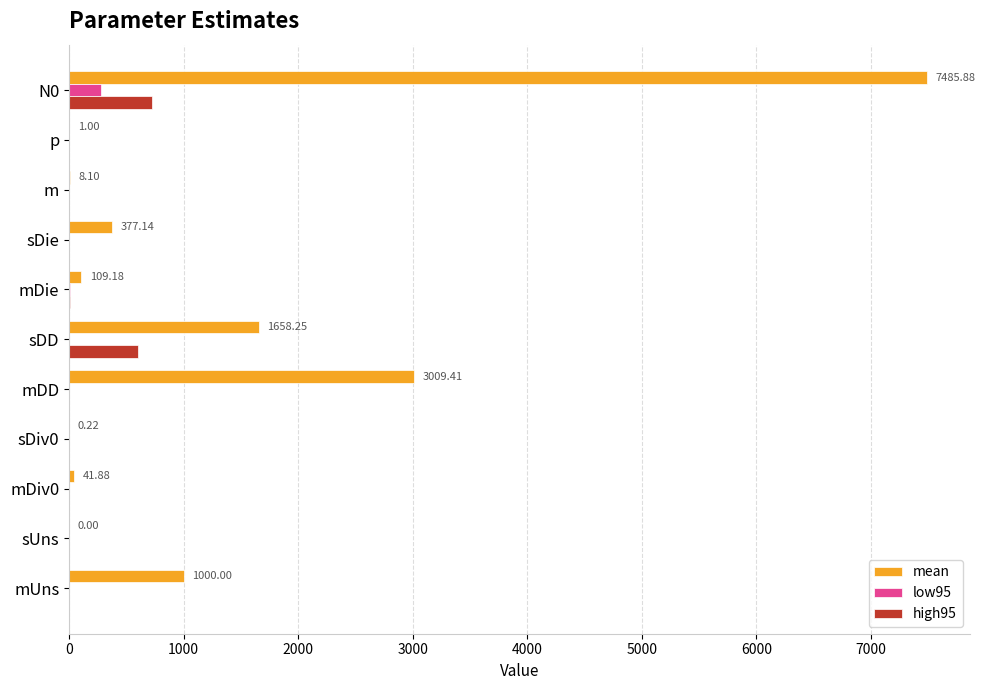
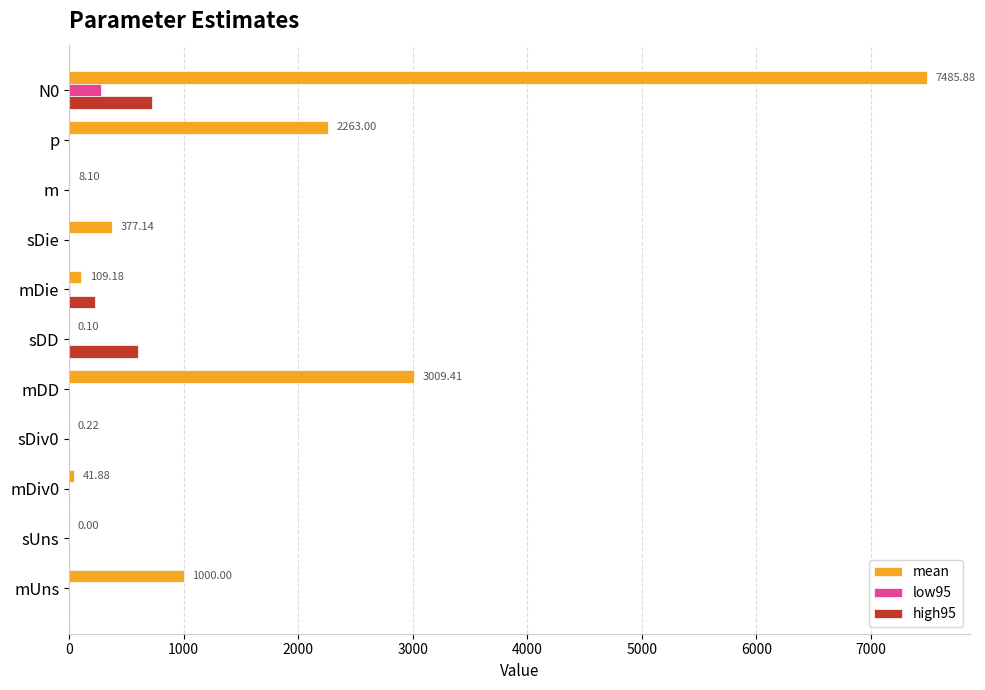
  {
    "mean": {
      "N0": 7485.88,
-     "p": 1.00,
+     "p": 2263.00,
      "m": 8.10,
      "sDie": 377.14,
      "mDie": 109.18,
-     "sDD": 1658.25,
+     "sDD": 0.10,
      "mDD": 3009.41,
      "sDiv0": 0.22,
      "mDiv0": 41.88,
      "sUns": 0.00,
      "mUns": 1000.00
    },
    "low95": {
      "N0": 280,
      "p": 0,
      "mUns": 0
    },
    "high95": {
      "N0": 720,
      "p": 0,
-     "mDie": 10,
+     "mDie": 230,
      "sDD": 600,
      "mUns": 0
    }
  }
